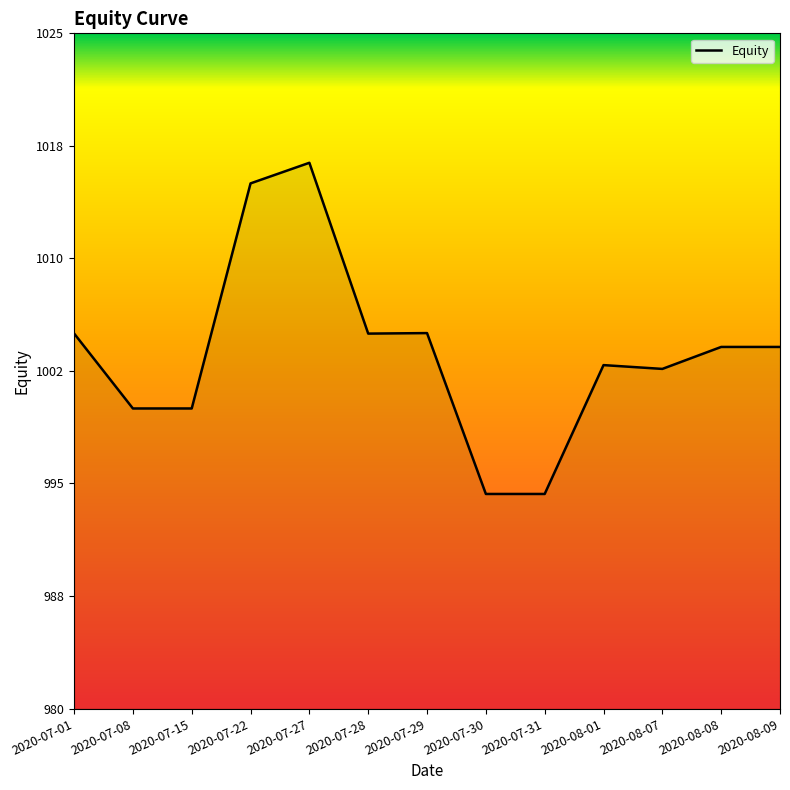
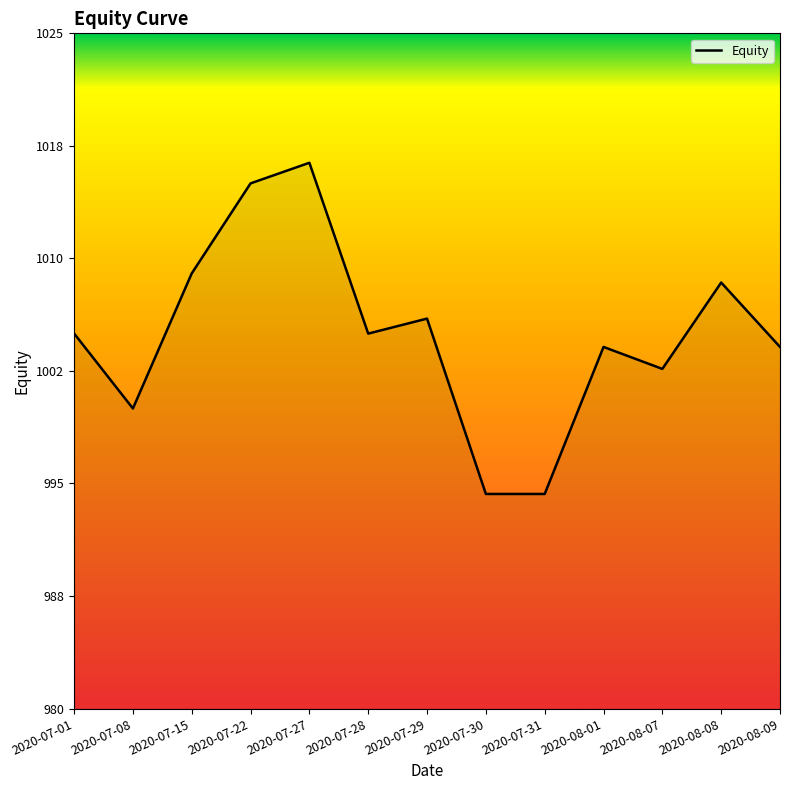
  {
    "2020-07-01": 1005.0,
    "2020-07-08": 1000.0,
-   "2020-07-15": 1000,
+   "2020-07-15": 1009,
    "2020-07-22": 1015.0,
    "2020-07-27": 1016.4,
    "2020-07-28": 1005.0,
-   "2020-07-29": 1005.0,
+   "2020-07-29": 1006.0,
    "2020-07-30": 994.3,
    "2020-07-31": 994.3,
-   "2020-08-01": 1002.9,
+   "2020-08-01": 1004.1,
    "2020-08-07": 1002.6,
-   "2020-08-08": 1004.1,
+   "2020-08-08": 1008.4,
    "2020-08-09": 1004.1
  }
